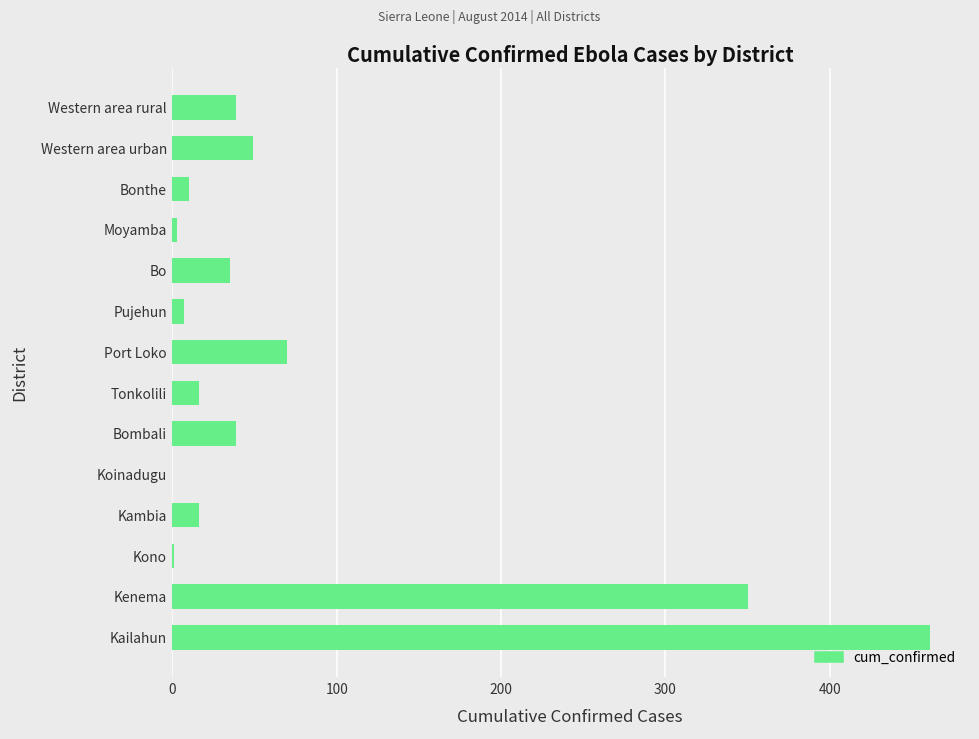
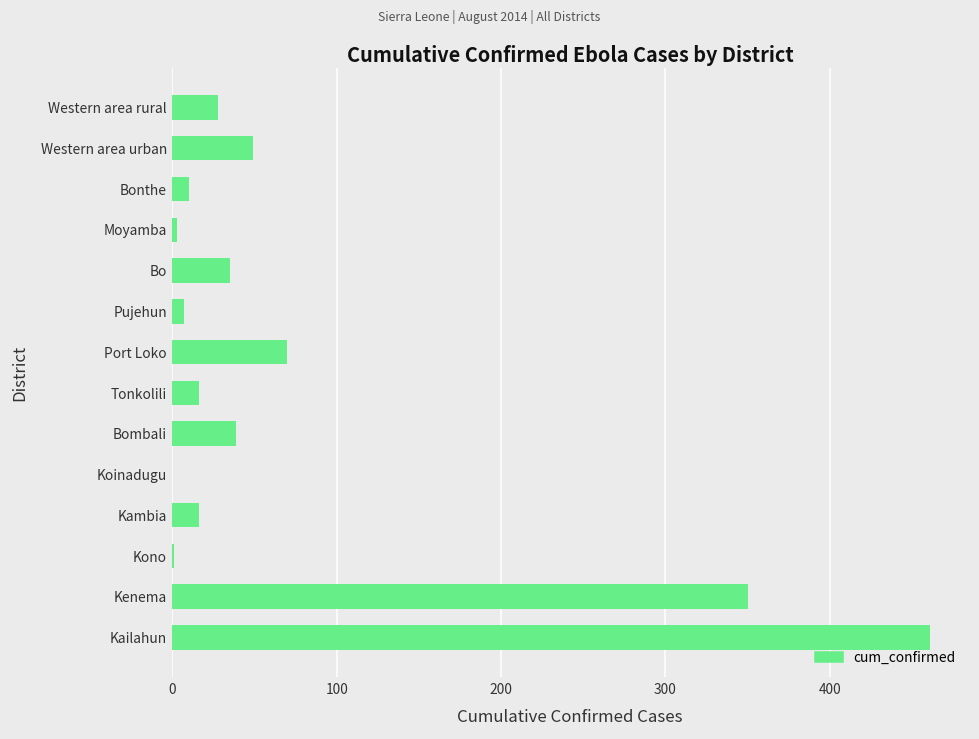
  {
-   "Western area rural": 39,
+   "Western area rural": 28,
    "Western area urban": 49,
    "Bonthe": 10,
    "Moyamba": 3,
    "Bo": 35,
    "Pujehun": 7,
    "Port Loko": 70,
    "Tonkolili": 16,
    "Bombali": 39,
    "Koinadugu": 0,
    "Kambia": 16,
    "Kenema": 350,
    "Kailahun": 461
  }
